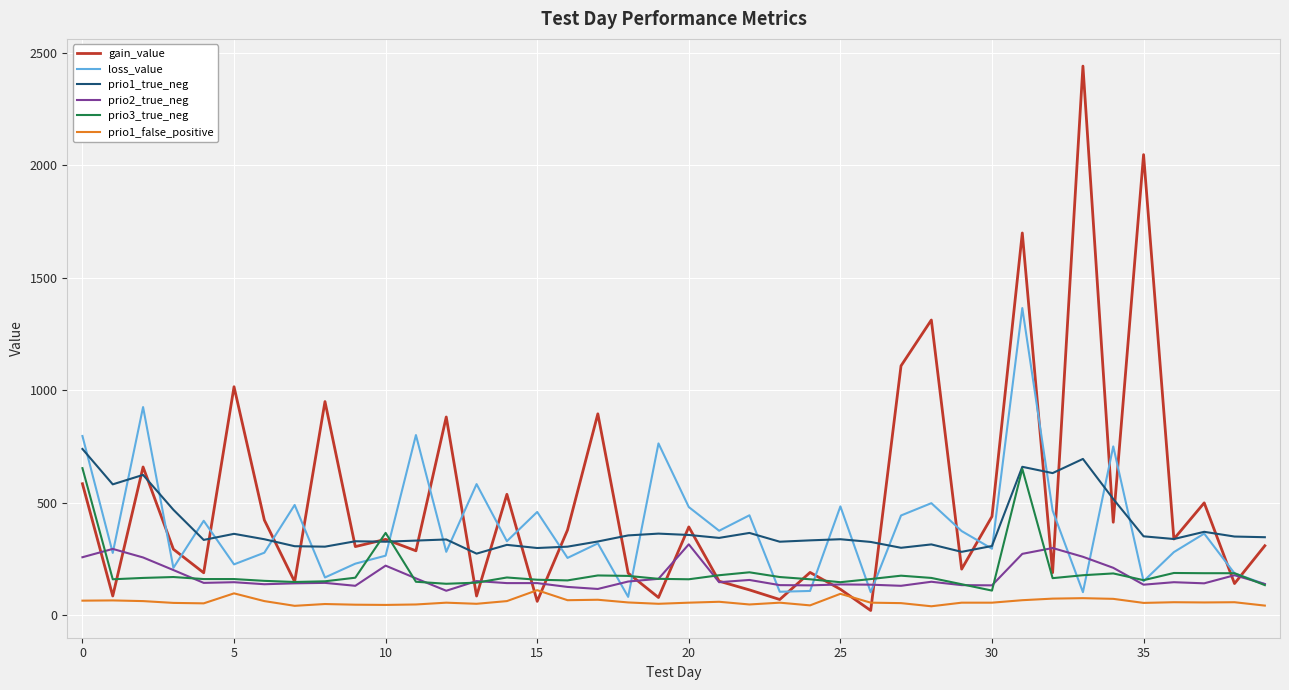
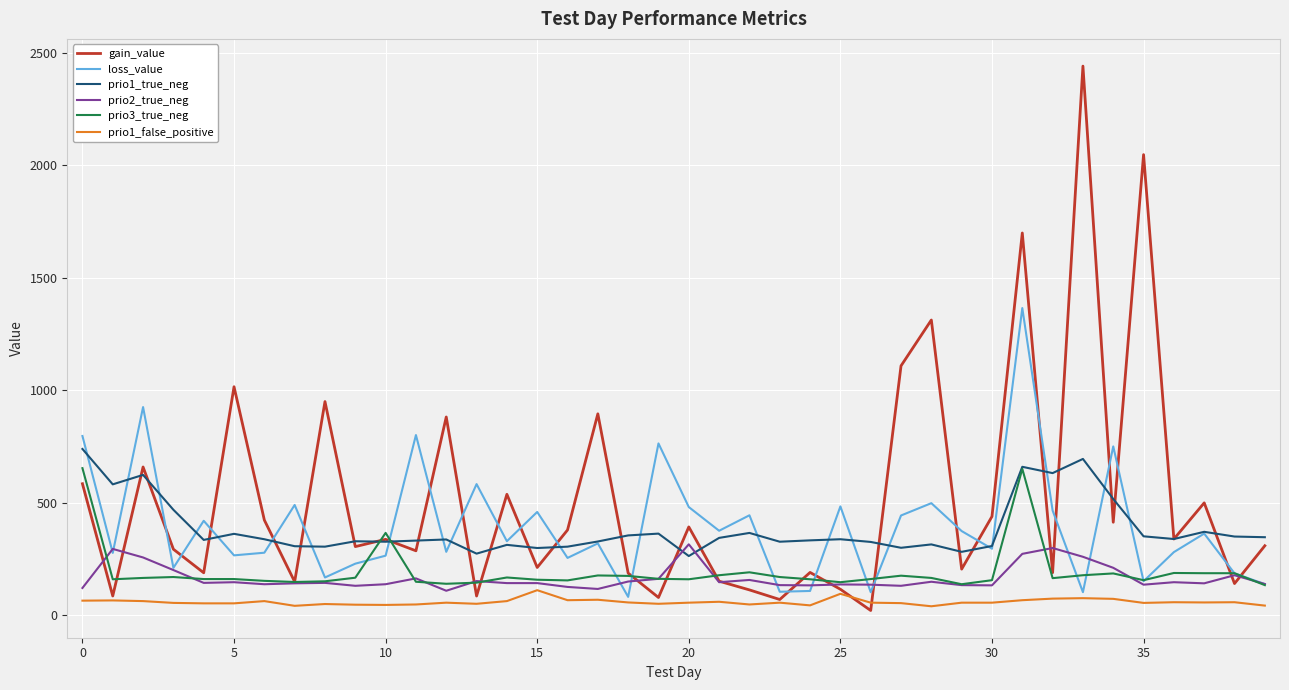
  {
    "gain_value": {
      "0": 580,
      "5": 1010,
-     "15": 60,
+     "15": 210,
      "20": 390,
      "25": 110,
      "30": 440,
      "35": 2050
    },
    "loss_value": {
      "0": 800,
-     "5": 230,
+     "5": 270,
      "10": 260,
      "15": 460,
      "20": 480,
      "25": 480,
      "30": 290
    },
    "prio1_true_neg": {
      "0": 740,
      "5": 360,
      "15": 300,
-     "20": 360,
+     "20": 260,
      "25": 340,
      "30": 310,
      "35": 350
    },
    "prio2_true_neg": {
-     "0": 260,
+     "0": 120,
      "5": 150,
-     "10": 220,
+     "10": 140,
      "15": 140,
      "20": 310,
      "30": 130,
      "35": 140
    },
    "prio3_true_neg": {
      "0": 650,
      "5": 160,
      "10": 370,
      "15": 160,
      "20": 160,
-     "30": 110
+     "30": 160
    },
    "prio1_false_positive": {
      "0": 60,
-     "5": 100,
+     "5": 50,
      "10": 50,
      "15": 110,
      "20": 60,
      "25": 90,
      "30": 60,
      "35": 50
    }
  }
